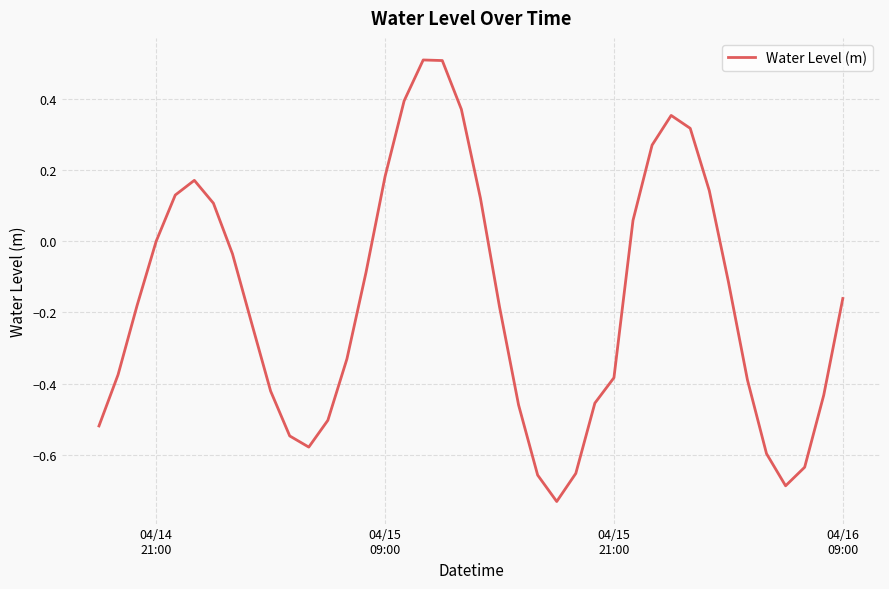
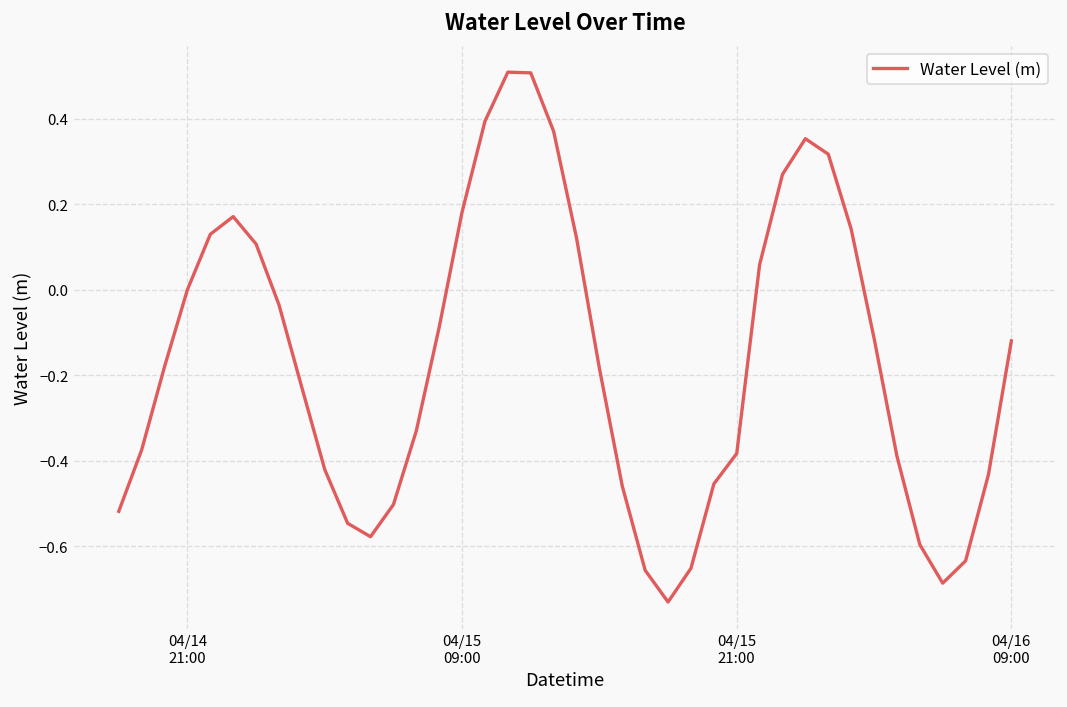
  {
    "04/14 21:00": 0.00,
    "04/15 09:00": 0.18,
    "04/15 21:00": -0.38,
-   "04/16 09:00": -0.16
+   "04/16 09:00": -0.12
  }
